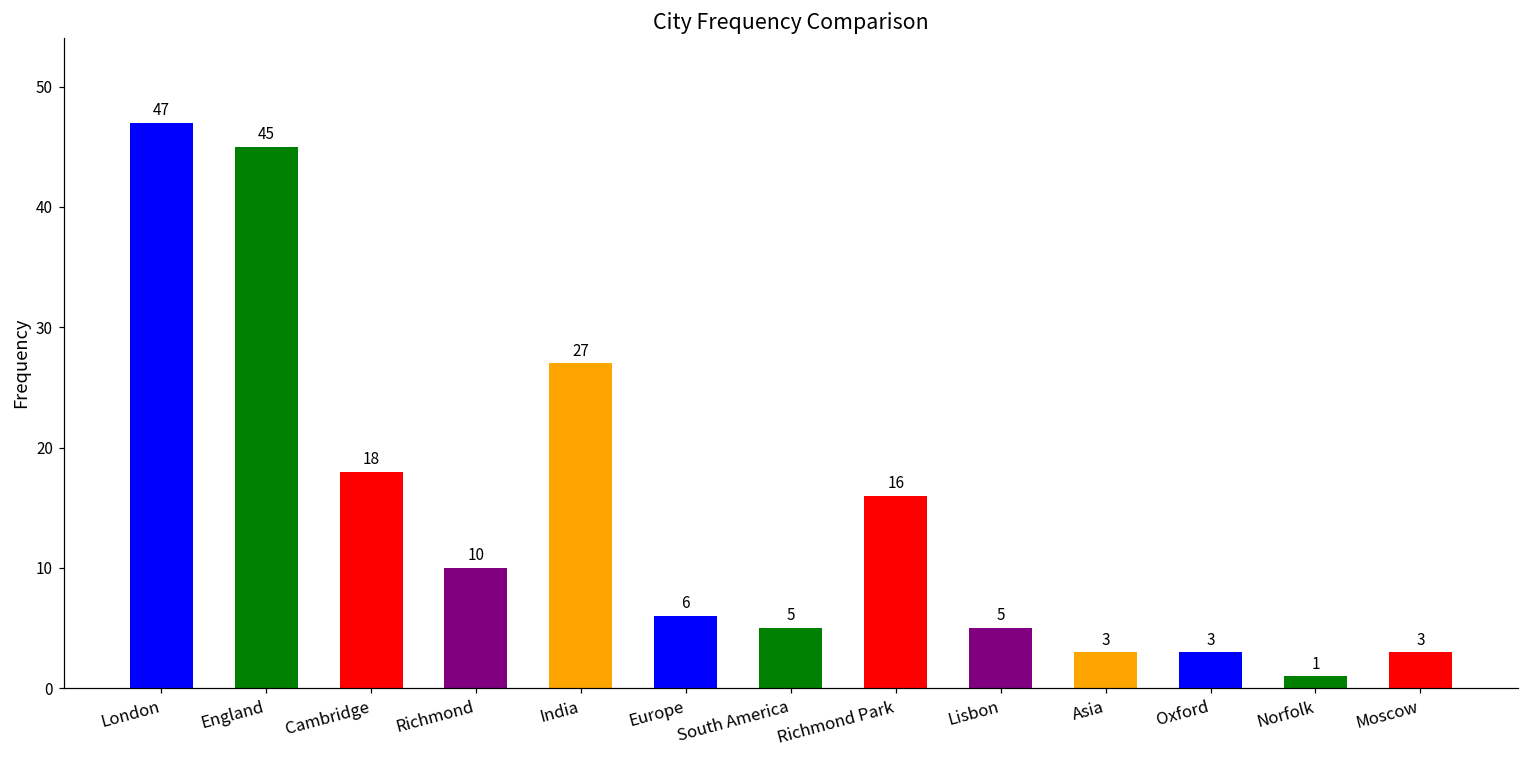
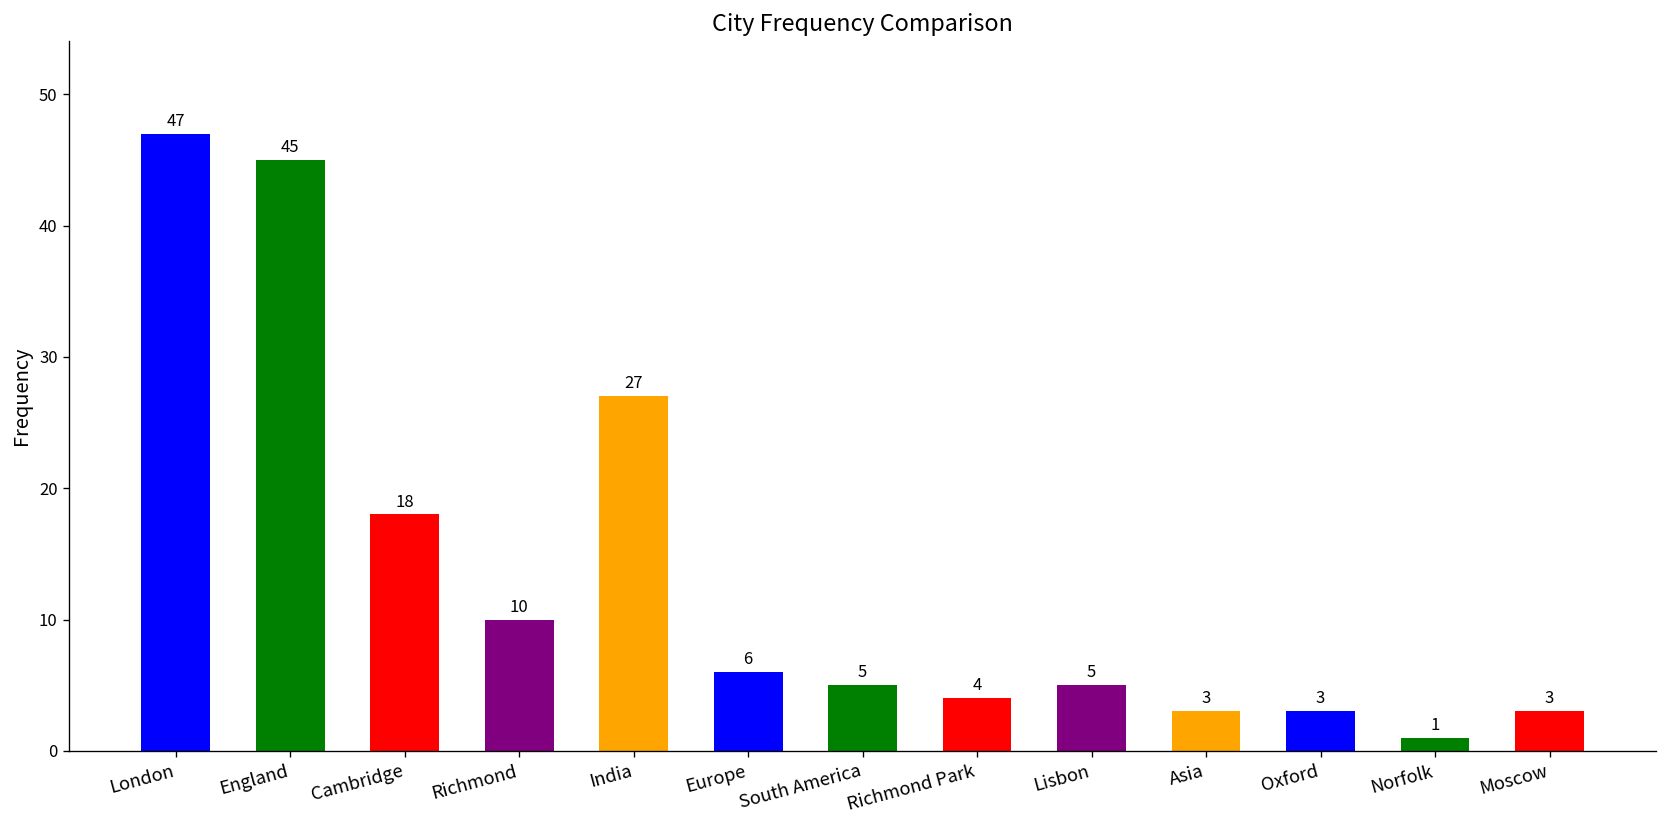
  {
    "London": 47,
    "England": 45,
    "Cambridge": 18,
    "Richmond": 10,
    "India": 27,
    "Europe": 6,
    "South America": 5,
-   "Richmond Park": 16,
+   "Richmond Park": 4,
    "Lisbon": 5,
    "Asia": 3,
    "Oxford": 3,
    "Norfolk": 1,
    "Moscow": 3
  }
